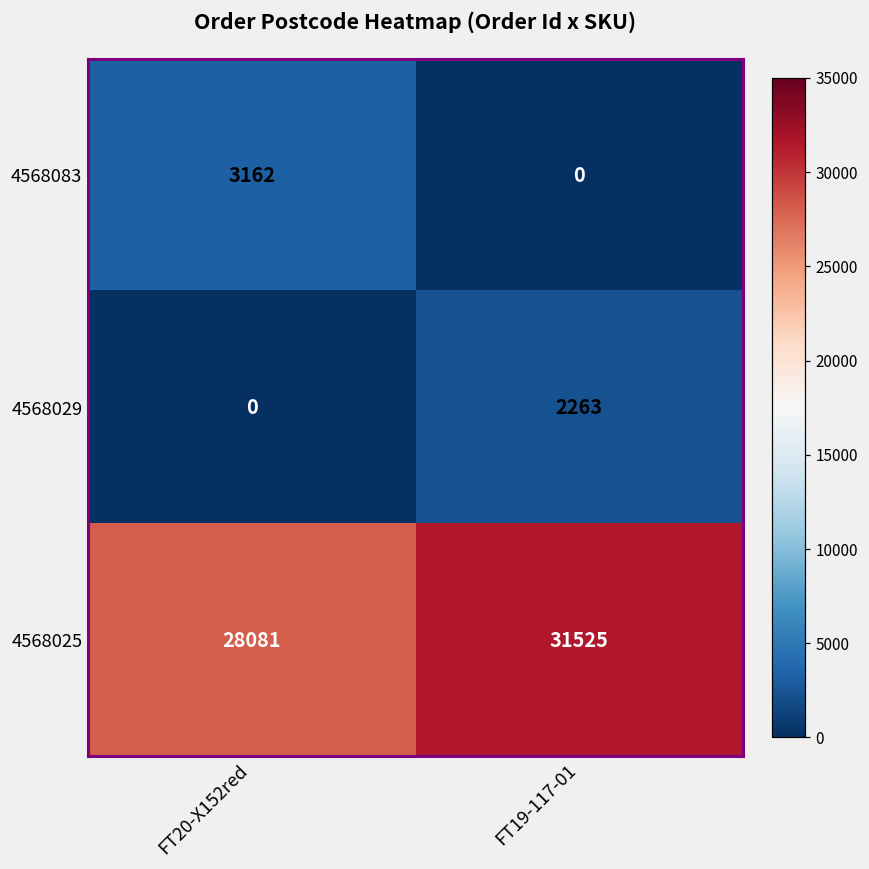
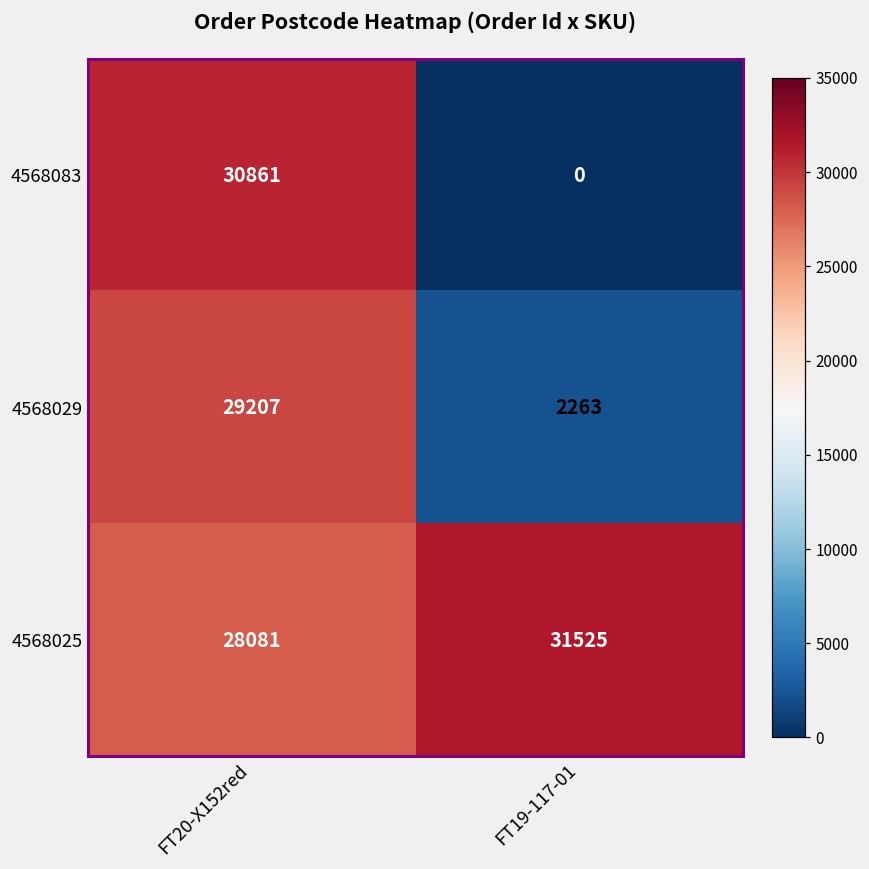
  {
    "4568083": {
-     "FT20-X152red": 3162,
+     "FT20-X152red": 30861,
      "FT19-117-01": 0
    },
    "4568029": {
-     "FT20-X152red": 0,
+     "FT20-X152red": 29207,
      "FT19-117-01": 2263
    },
    "4568025": {
      "FT20-X152red": 28081,
      "FT19-117-01": 31525
    }
  }
